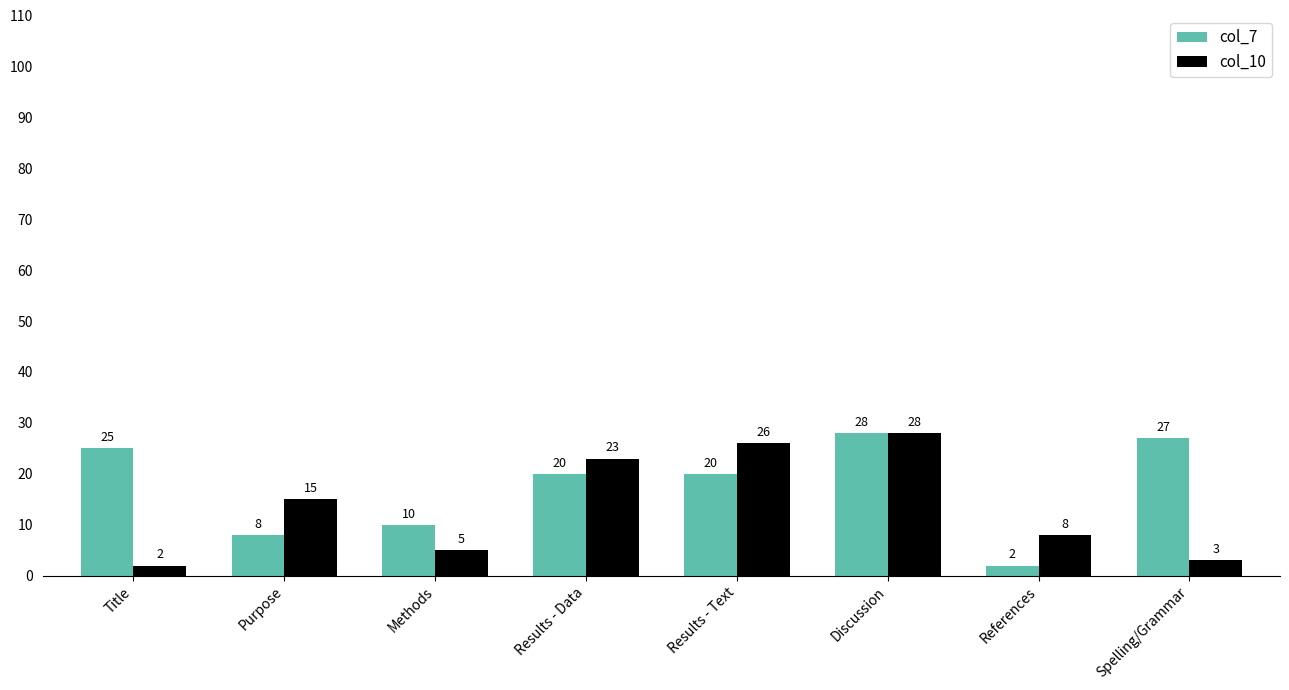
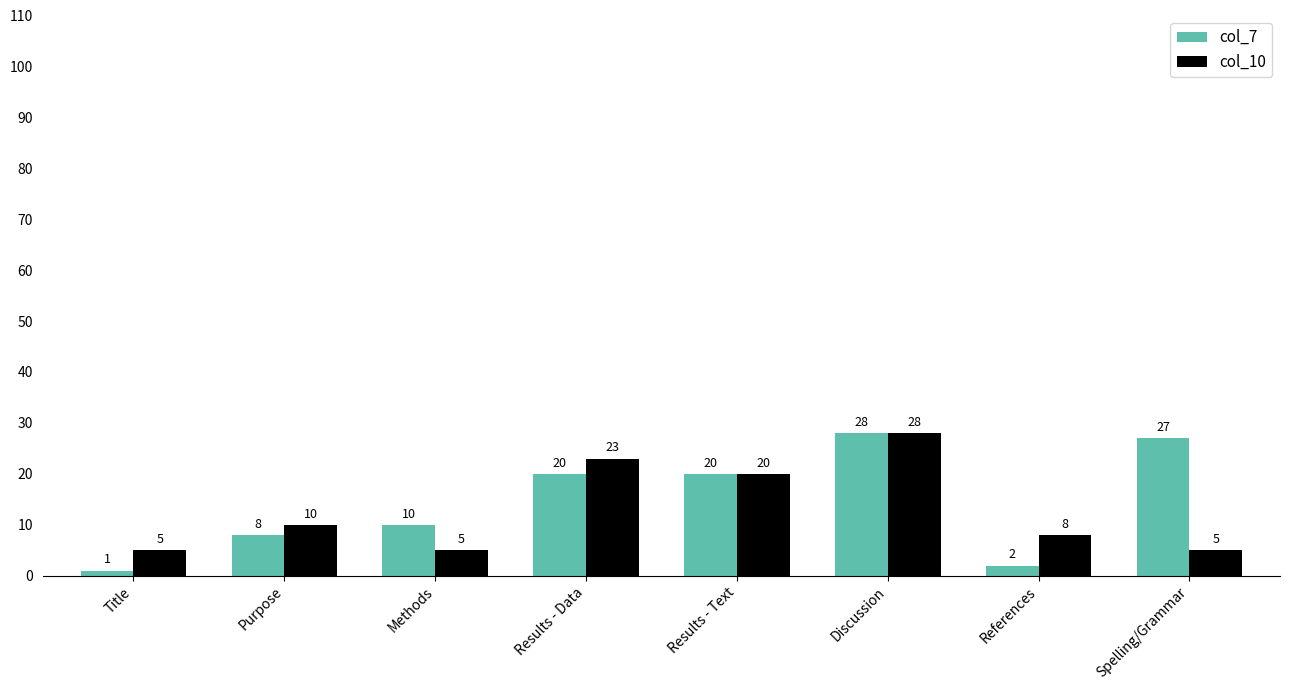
  {
    "col_7": {
-     "Title": 25,
+     "Title": 1,
      "Purpose": 8,
      "Methods": 10,
      "Results - Data": 20,
      "Results - Text": 20,
      "Discussion": 28,
      "References": 2,
      "Spelling/Grammar": 27
    },
    "col_10": {
-     "Title": 2,
-     "Purpose": 15,
+     "Title": 5,
+     "Purpose": 10,
      "Methods": 5,
      "Results - Data": 23,
-     "Results - Text": 26,
+     "Results - Text": 20,
      "Discussion": 28,
      "References": 8,
-     "Spelling/Grammar": 3
+     "Spelling/Grammar": 5
    }
  }
